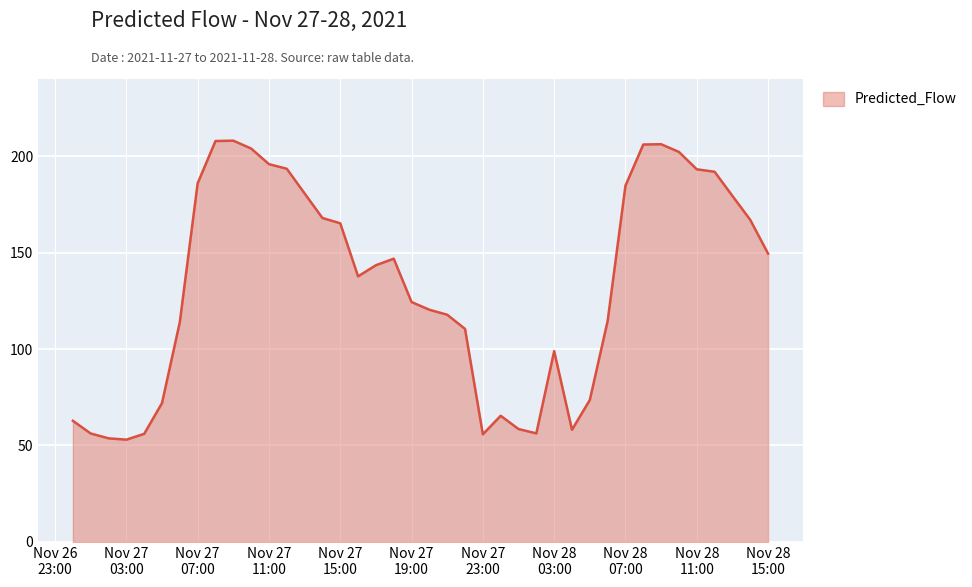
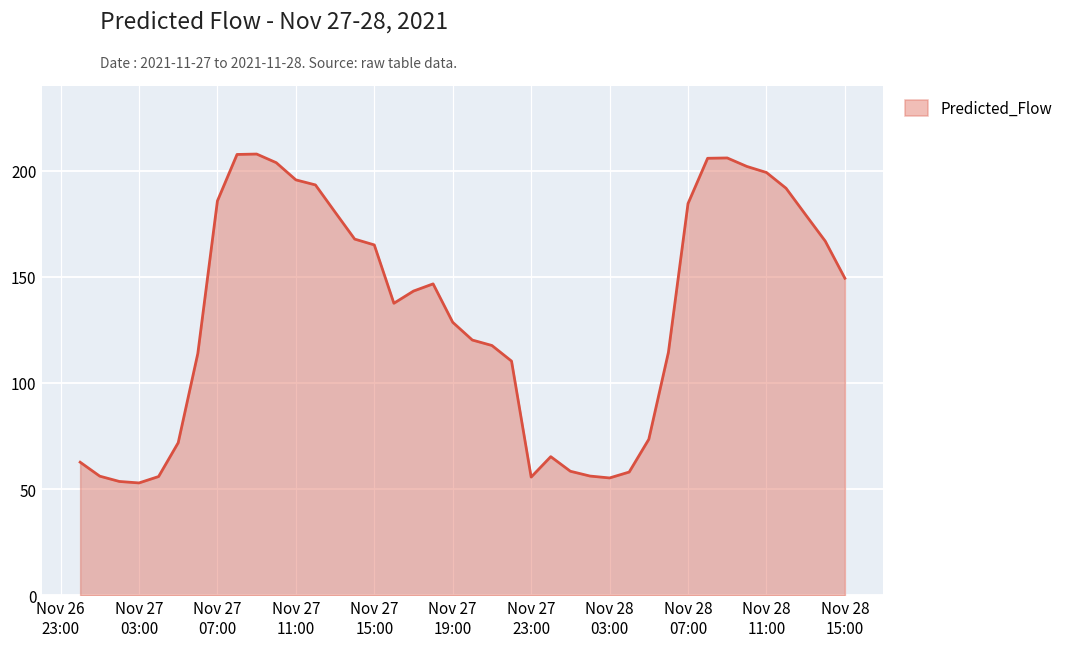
  {
    "Nov 27 03:00": 53,
    "Nov 27 07:00": 186,
    "Nov 27 11:00": 196,
    "Nov 27 15:00": 165,
-   "Nov 27 19:00": 124,
+   "Nov 27 19:00": 129,
    "Nov 27 23:00": 56,
-   "Nov 28 03:00": 99,
+   "Nov 28 03:00": 55,
    "Nov 28 07:00": 185,
-   "Nov 28 11:00": 193,
+   "Nov 28 11:00": 199,
    "Nov 28 15:00": 149
  }
